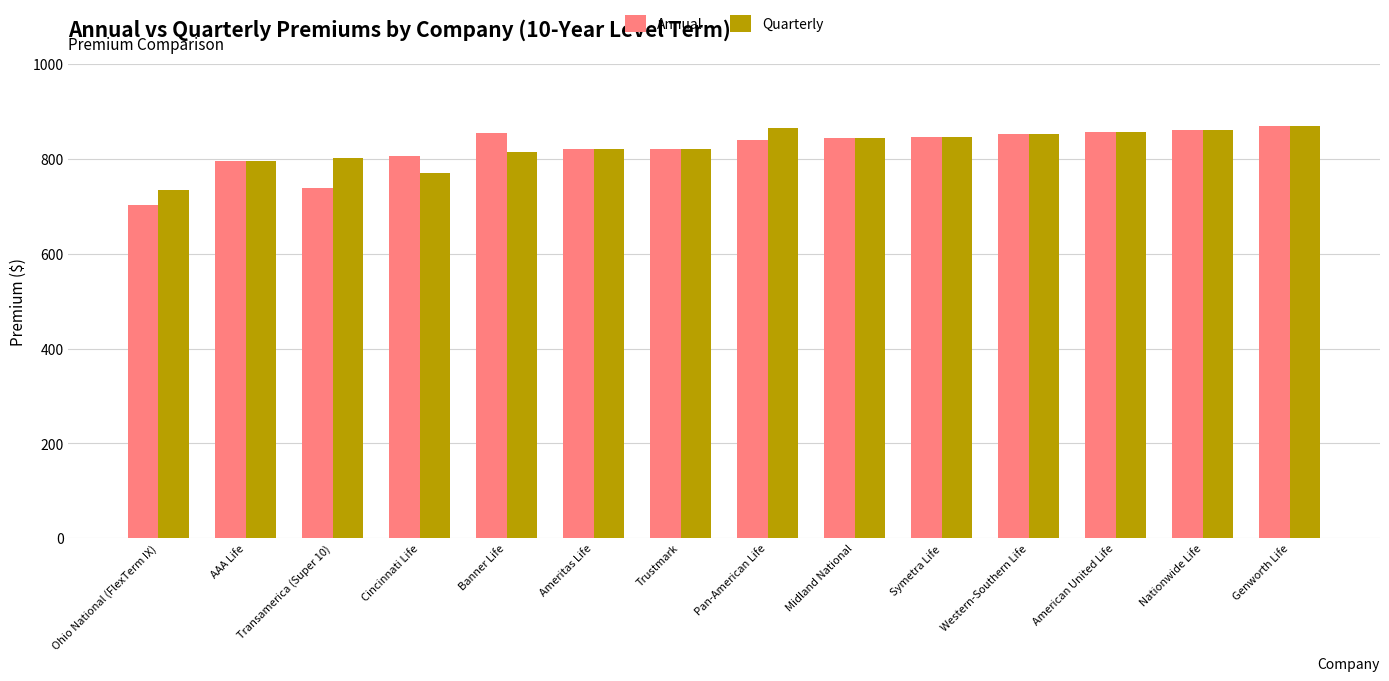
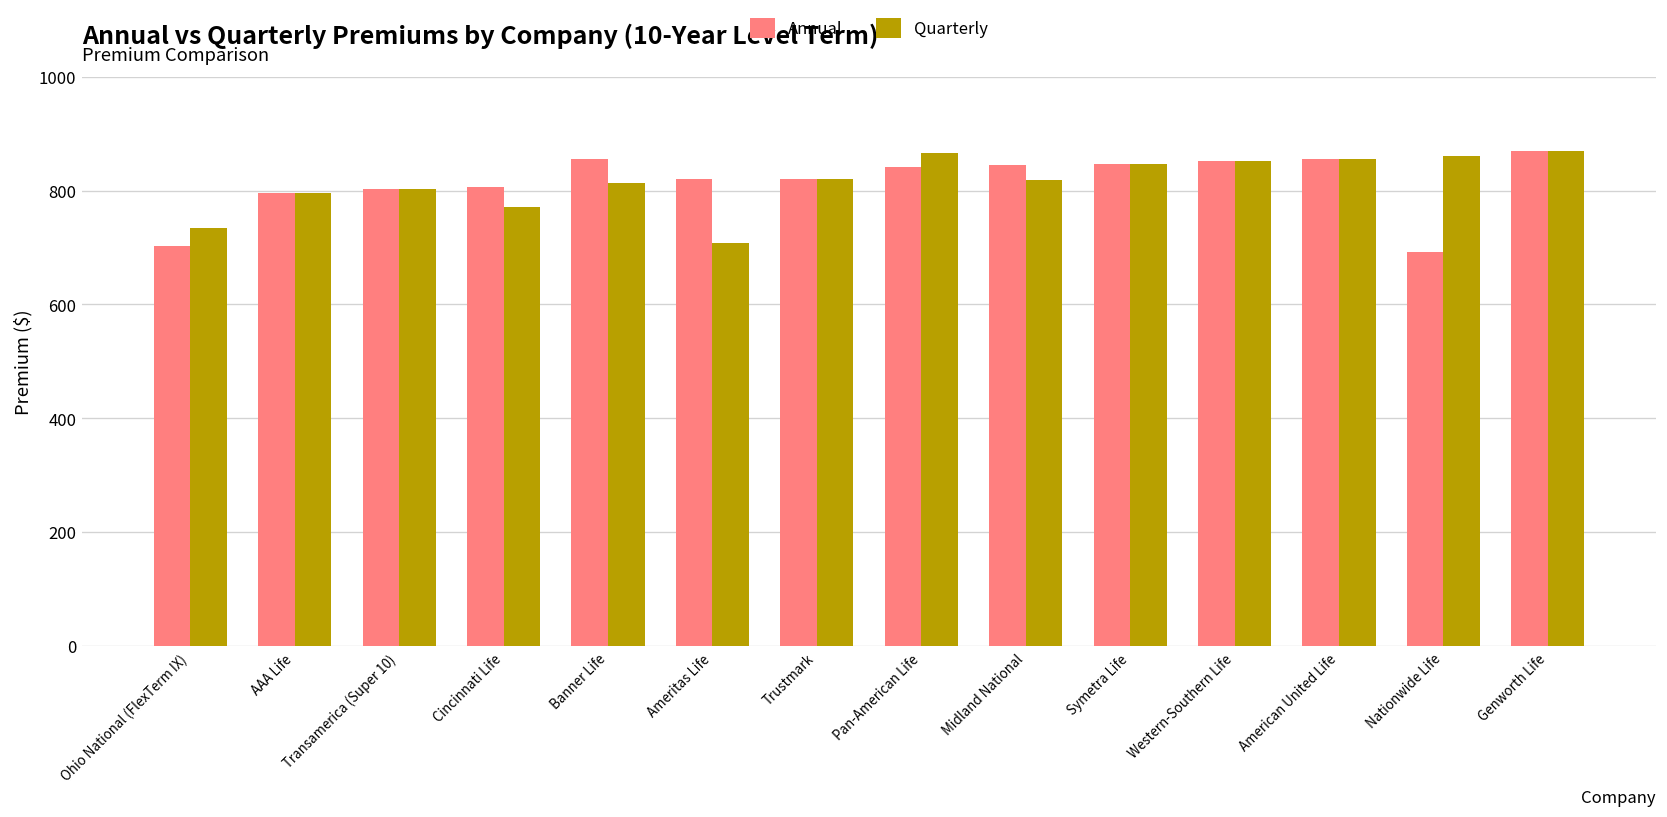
  {
    "Annual": {
      "Ohio National (FlexTerm IX)": 700,
      "AAA Life": 800,
-     "Transamerica (Super 10)": 740,
+     "Transamerica (Super 10)": 800,
      "Cincinnati Life": 810,
      "Banner Life": 860,
      "Ameritas Life": 820,
      "Trustmark": 820,
      "Pan-American Life": 840,
      "Midland National": 850,
      "Symetra Life": 850,
      "Western-Southern Life": 850,
      "American United Life": 860,
-     "Nationwide Life": 860,
+     "Nationwide Life": 690,
      "Genworth Life": 870
    },
    "Quarterly": {
      "Ohio National (FlexTerm IX)": 740,
      "AAA Life": 800,
      "Transamerica (Super 10)": 800,
      "Cincinnati Life": 770,
      "Banner Life": 810,
-     "Ameritas Life": 820,
+     "Ameritas Life": 710,
      "Trustmark": 820,
      "Pan-American Life": 870,
-     "Midland National": 850,
+     "Midland National": 820,
      "Symetra Life": 850,
      "Western-Southern Life": 850,
      "American United Life": 860,
      "Nationwide Life": 860,
      "Genworth Life": 870
    }
  }
